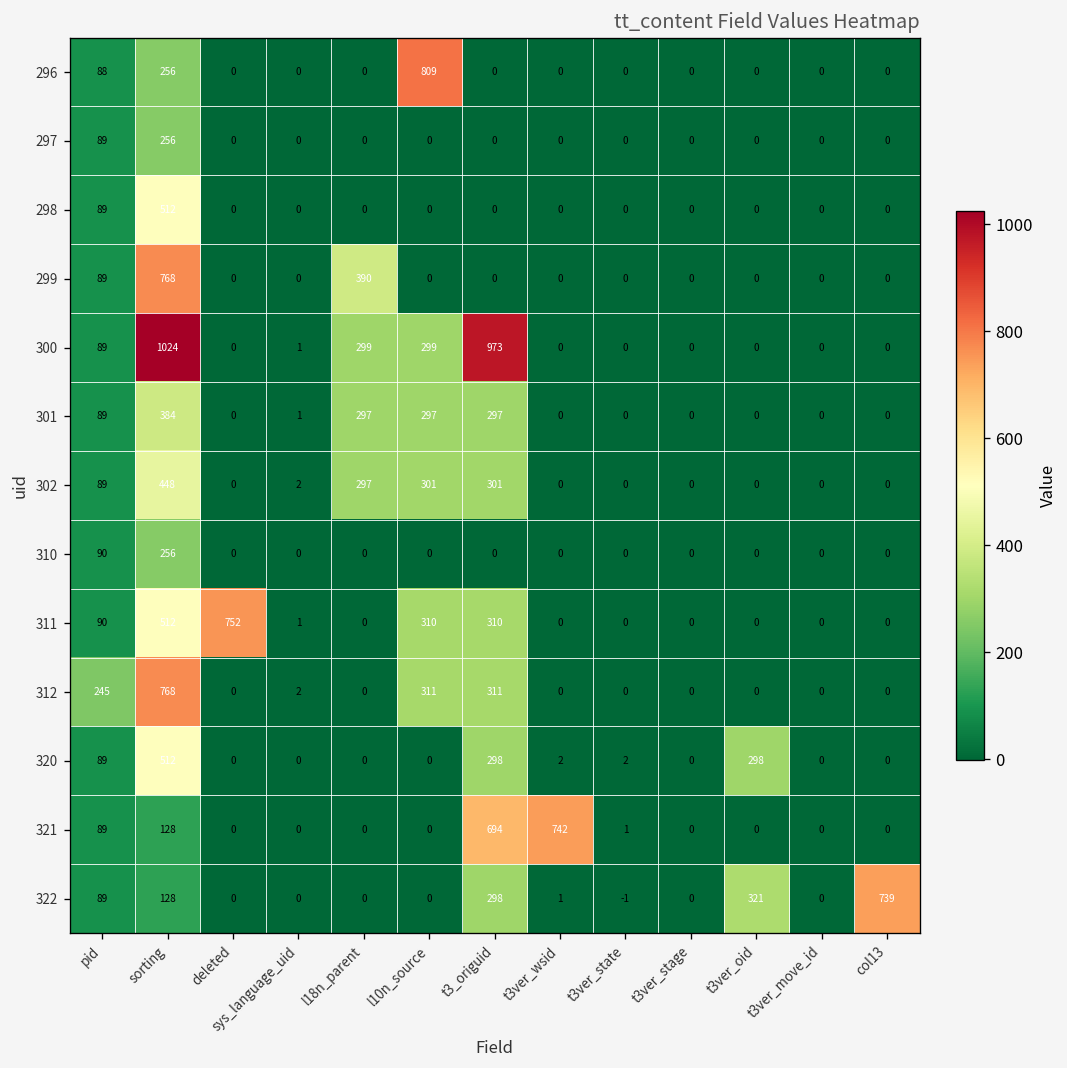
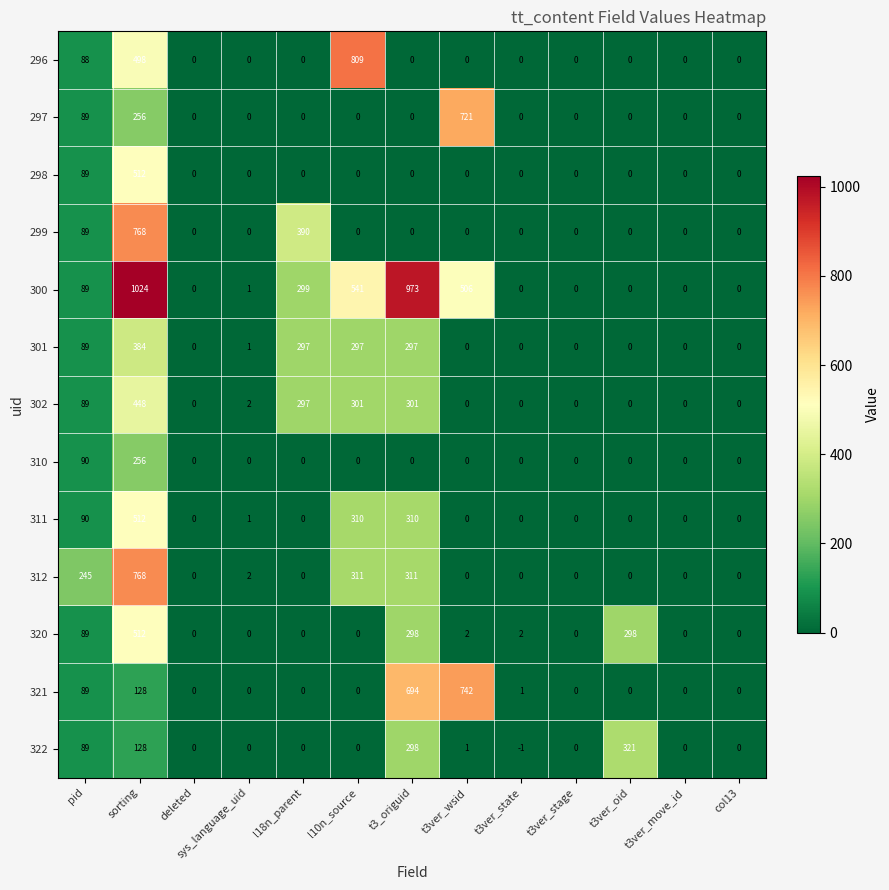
  {
    "296": {
      "pid": 88,
-     "sorting": 256,
+     "sorting": 498,
      "deleted": 0,
      "sys_language_uid": 0,
      "l18n_parent": 0,
      "l10n_source": 809,
      "t3_origuid": 0,
      "t3ver_wsid": 0,
      "t3ver_state": 0,
      "t3ver_stage": 0,
      "t3ver_oid": 0,
      "t3ver_move_id": 0,
      "col13": 0
    },
    "297": {
      "pid": 89,
      "sorting": 256,
      "deleted": 0,
      "sys_language_uid": 0,
      "l18n_parent": 0,
      "l10n_source": 0,
      "t3_origuid": 0,
-     "t3ver_wsid": 0,
+     "t3ver_wsid": 721,
      "t3ver_state": 0,
      "t3ver_stage": 0,
      "t3ver_oid": 0,
      "t3ver_move_id": 0,
      "col13": 0
    },
    "298": {
      "pid": 89,
      "sorting": 512,
      "deleted": 0,
      "sys_language_uid": 0,
      "l18n_parent": 0,
      "l10n_source": 0,
      "t3_origuid": 0,
      "t3ver_wsid": 0,
      "t3ver_state": 0,
      "t3ver_stage": 0,
      "t3ver_oid": 0,
      "t3ver_move_id": 0,
      "col13": 0
    },
    "299": {
      "pid": 89,
      "sorting": 768,
      "deleted": 0,
      "sys_language_uid": 0,
      "l18n_parent": 390,
      "l10n_source": 0,
      "t3_origuid": 0,
      "t3ver_wsid": 0,
      "t3ver_state": 0,
      "t3ver_stage": 0,
      "t3ver_oid": 0,
      "t3ver_move_id": 0,
      "col13": 0
    },
    "300": {
      "pid": 89,
      "sorting": 1024,
      "deleted": 0,
      "sys_language_uid": 1,
      "l18n_parent": 299,
-     "l10n_source": 299,
+     "l10n_source": 541,
      "t3_origuid": 973,
-     "t3ver_wsid": 0,
+     "t3ver_wsid": 506,
      "t3ver_state": 0,
      "t3ver_stage": 0,
      "t3ver_oid": 0,
      "t3ver_move_id": 0,
      "col13": 0
    },
    "301": {
      "pid": 89,
      "sorting": 384,
      "deleted": 0,
      "sys_language_uid": 1,
      "l18n_parent": 297,
      "l10n_source": 297,
      "t3_origuid": 297,
      "t3ver_wsid": 0,
      "t3ver_state": 0,
      "t3ver_stage": 0,
      "t3ver_oid": 0,
      "t3ver_move_id": 0,
      "col13": 0
    },
    "302": {
      "pid": 89,
      "sorting": 448,
      "deleted": 0,
      "sys_language_uid": 2,
      "l18n_parent": 297,
      "l10n_source": 301,
      "t3_origuid": 301,
      "t3ver_wsid": 0,
      "t3ver_state": 0,
      "t3ver_stage": 0,
      "t3ver_oid": 0,
      "t3ver_move_id": 0,
      "col13": 0
    },
    "310": {
      "pid": 90,
      "sorting": 256,
      "deleted": 0,
      "sys_language_uid": 0,
      "l18n_parent": 0,
      "l10n_source": 0,
      "t3_origuid": 0,
      "t3ver_wsid": 0,
      "t3ver_state": 0,
      "t3ver_stage": 0,
      "t3ver_oid": 0,
      "t3ver_move_id": 0,
      "col13": 0
    },
    "311": {
      "pid": 90,
      "sorting": 512,
-     "deleted": 752,
+     "deleted": 0,
      "sys_language_uid": 1,
      "l18n_parent": 0,
      "l10n_source": 310,
      "t3_origuid": 310,
      "t3ver_wsid": 0,
      "t3ver_state": 0,
      "t3ver_stage": 0,
      "t3ver_oid": 0,
      "t3ver_move_id": 0,
      "col13": 0
    },
    "312": {
      "pid": 245,
      "sorting": 768,
      "deleted": 0,
      "sys_language_uid": 2,
      "l18n_parent": 0,
      "l10n_source": 311,
      "t3_origuid": 311,
      "t3ver_wsid": 0,
      "t3ver_state": 0,
      "t3ver_stage": 0,
      "t3ver_oid": 0,
      "t3ver_move_id": 0,
      "col13": 0
    },
    "320": {
      "pid": 89,
      "sorting": 512,
      "deleted": 0,
      "sys_language_uid": 0,
      "l18n_parent": 0,
      "l10n_source": 0,
      "t3_origuid": 298,
      "t3ver_wsid": 2,
      "t3ver_state": 2,
      "t3ver_stage": 0,
      "t3ver_oid": 298,
      "t3ver_move_id": 0,
      "col13": 0
    },
    "321": {
      "pid": 89,
      "sorting": 128,
      "deleted": 0,
      "sys_language_uid": 0,
      "l18n_parent": 0,
      "l10n_source": 0,
      "t3_origuid": 694,
      "t3ver_wsid": 742,
      "t3ver_state": 1,
      "t3ver_stage": 0,
      "t3ver_oid": 0,
      "t3ver_move_id": 0,
      "col13": 0
    },
    "322": {
      "pid": 89,
      "sorting": 128,
      "deleted": 0,
      "sys_language_uid": 0,
      "l18n_parent": 0,
      "l10n_source": 0,
      "t3_origuid": 298,
      "t3ver_wsid": 1,
      "t3ver_state": -1,
      "t3ver_stage": 0,
      "t3ver_oid": 321,
      "t3ver_move_id": 0,
-     "col13": 739
+     "col13": 0
    }
  }
